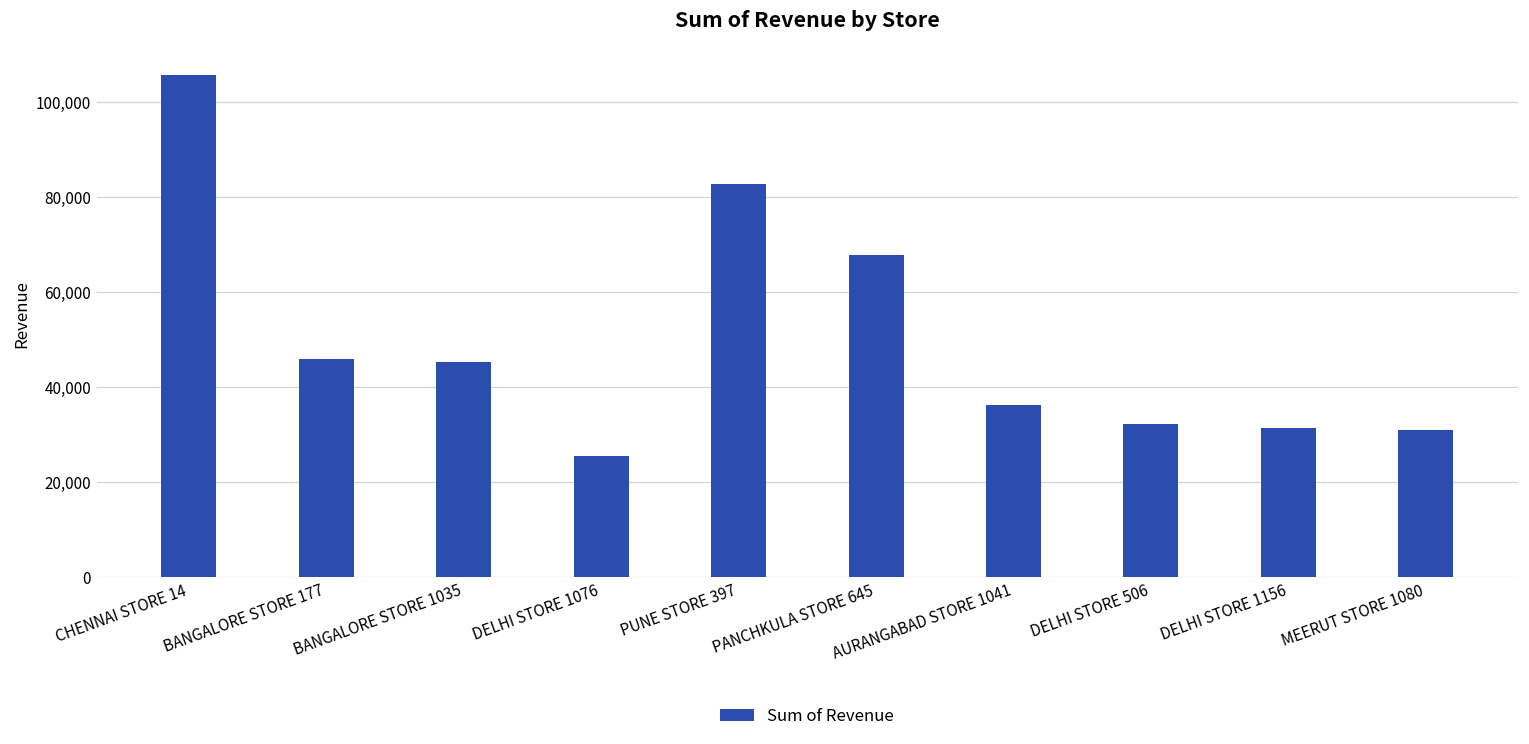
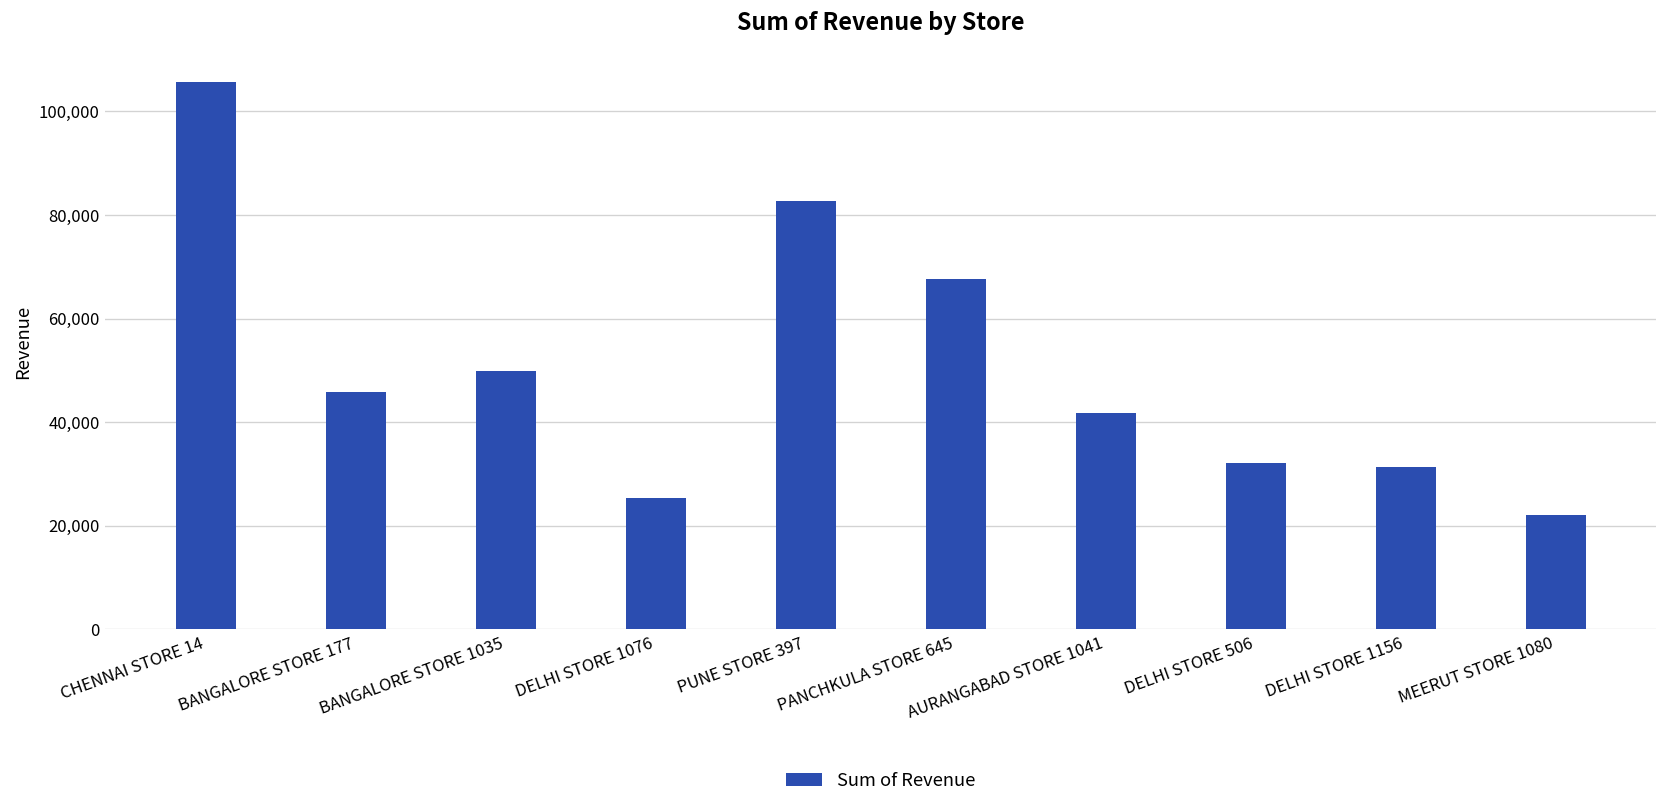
  {
    "CHENNAI STORE 14": "106,000",
    "BANGALORE STORE 177": "46,000",
-   "BANGALORE STORE 1035": "45,000",
+   "BANGALORE STORE 1035": "50,000",
    "DELHI STORE 1076": "25,000",
    "PUNE STORE 397": "83,000",
    "PANCHKULA STORE 645": "68,000",
-   "AURANGABAD STORE 1041": "36,000",
+   "AURANGABAD STORE 1041": "42,000",
    "DELHI STORE 506": "32,000",
    "DELHI STORE 1156": "31,000",
-   "MEERUT STORE 1080": "31,000"
+   "MEERUT STORE 1080": "22,000"
  }
